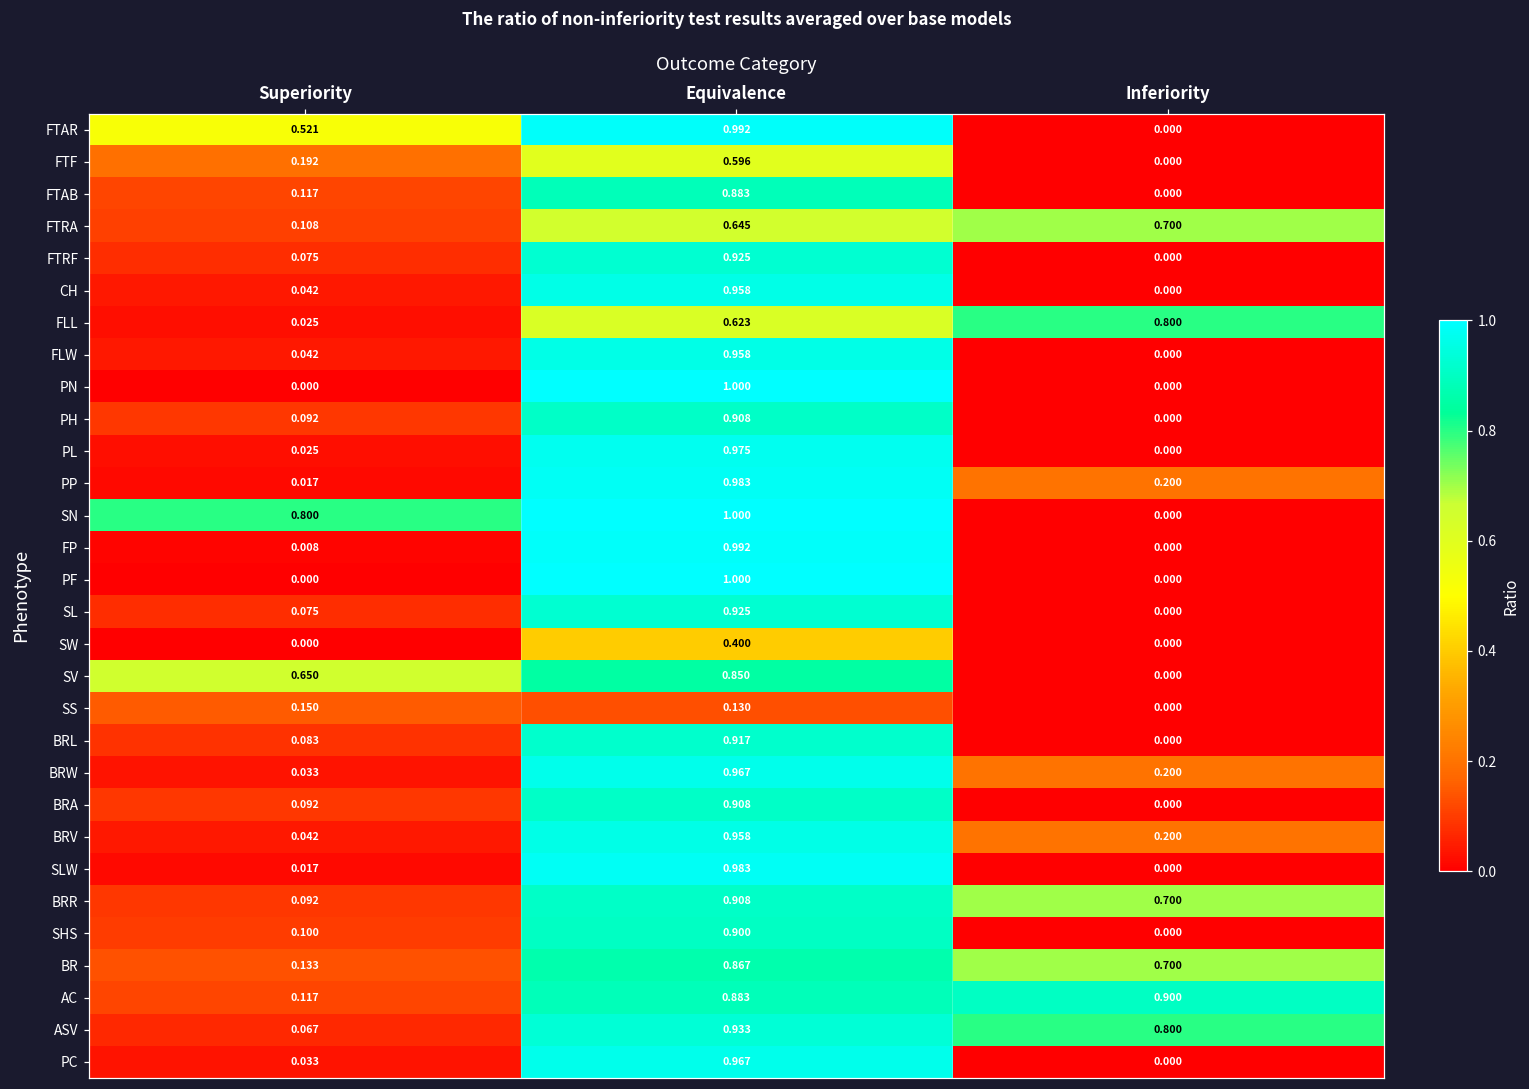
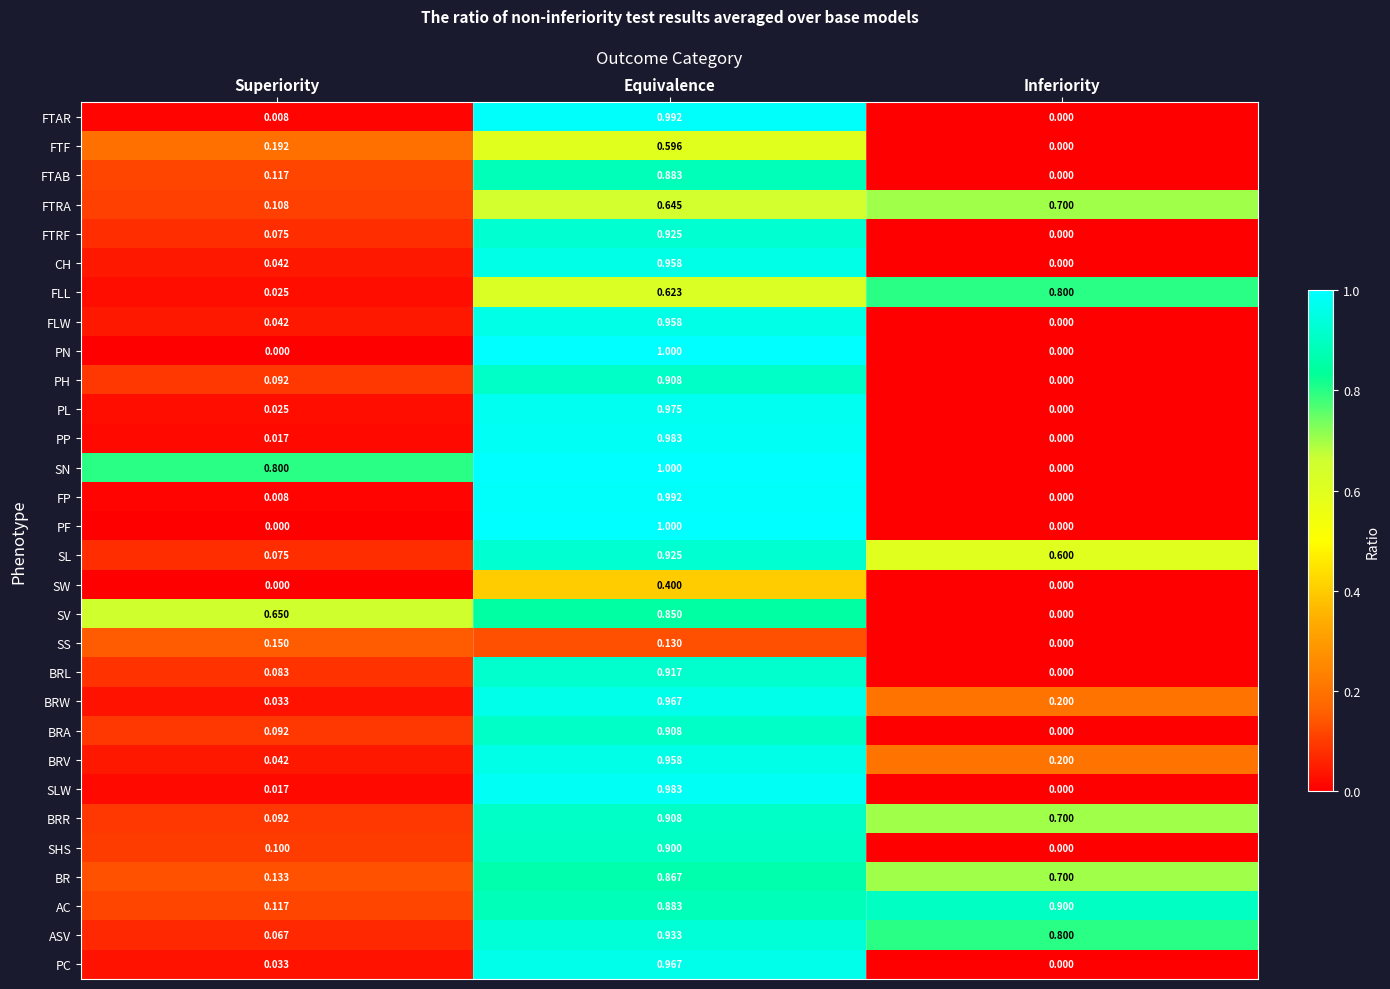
  {
    "FTAR": {
-     "Superiority": 0.521,
+     "Superiority": 0.008,
      "Equivalence": 0.992,
      "Inferiority": 0.000
    },
    "FTF": {
      "Superiority": 0.192,
      "Equivalence": 0.596,
      "Inferiority": 0.000
    },
    "FTAB": {
      "Superiority": 0.117,
      "Equivalence": 0.883,
      "Inferiority": 0.000
    },
    "FTRA": {
      "Superiority": 0.108,
      "Equivalence": 0.645,
      "Inferiority": 0.700
    },
    "FTRF": {
      "Superiority": 0.075,
      "Equivalence": 0.925,
      "Inferiority": 0.000
    },
    "CH": {
      "Superiority": 0.042,
      "Equivalence": 0.958,
      "Inferiority": 0.000
    },
    "FLL": {
      "Superiority": 0.025,
      "Equivalence": 0.623,
      "Inferiority": 0.800
    },
    "FLW": {
      "Superiority": 0.042,
      "Equivalence": 0.958,
      "Inferiority": 0.000
    },
    "PN": {
      "Superiority": 0.000,
      "Equivalence": 1.000,
      "Inferiority": 0.000
    },
    "PH": {
      "Superiority": 0.092,
      "Equivalence": 0.908,
      "Inferiority": 0.000
    },
    "PL": {
      "Superiority": 0.025,
      "Equivalence": 0.975,
      "Inferiority": 0.000
    },
    "PP": {
      "Superiority": 0.017,
      "Equivalence": 0.983,
-     "Inferiority": 0.200
+     "Inferiority": 0.000
    },
    "SN": {
      "Superiority": 0.800,
      "Equivalence": 1.000,
      "Inferiority": 0.000
    },
    "FP": {
      "Superiority": 0.008,
      "Equivalence": 0.992,
      "Inferiority": 0.000
    },
    "PF": {
      "Superiority": 0.000,
      "Equivalence": 1.000,
      "Inferiority": 0.000
    },
    "SL": {
      "Superiority": 0.075,
      "Equivalence": 0.925,
-     "Inferiority": 0.000
+     "Inferiority": 0.600
    },
    "SW": {
      "Superiority": 0.000,
      "Equivalence": 0.400,
      "Inferiority": 0.000
    },
    "SV": {
      "Superiority": 0.650,
      "Equivalence": 0.850,
      "Inferiority": 0.000
    },
    "SS": {
      "Superiority": 0.150,
      "Equivalence": 0.130,
      "Inferiority": 0.000
    },
    "BRL": {
      "Superiority": 0.083,
      "Equivalence": 0.917,
      "Inferiority": 0.000
    },
    "BRW": {
      "Superiority": 0.033,
      "Equivalence": 0.967,
      "Inferiority": 0.200
    },
    "BRA": {
      "Superiority": 0.092,
      "Equivalence": 0.908,
      "Inferiority": 0.000
    },
    "BRV": {
      "Superiority": 0.042,
      "Equivalence": 0.958,
      "Inferiority": 0.200
    },
    "SLW": {
      "Superiority": 0.017,
      "Equivalence": 0.983,
      "Inferiority": 0.000
    },
    "BRR": {
      "Superiority": 0.092,
      "Equivalence": 0.908,
      "Inferiority": 0.700
    },
    "SHS": {
      "Superiority": 0.100,
      "Equivalence": 0.900,
      "Inferiority": 0.000
    },
    "BR": {
      "Superiority": 0.133,
      "Equivalence": 0.867,
      "Inferiority": 0.700
    },
    "AC": {
      "Superiority": 0.117,
      "Equivalence": 0.883,
      "Inferiority": 0.900
    },
    "ASV": {
      "Superiority": 0.067,
      "Equivalence": 0.933,
      "Inferiority": 0.800
    },
    "PC": {
      "Superiority": 0.033,
      "Equivalence": 0.967,
      "Inferiority": 0.000
    }
  }
